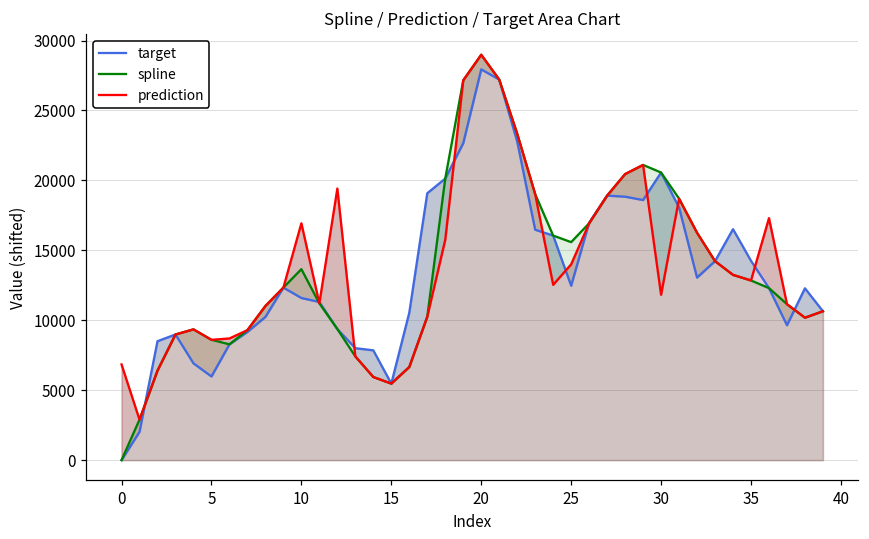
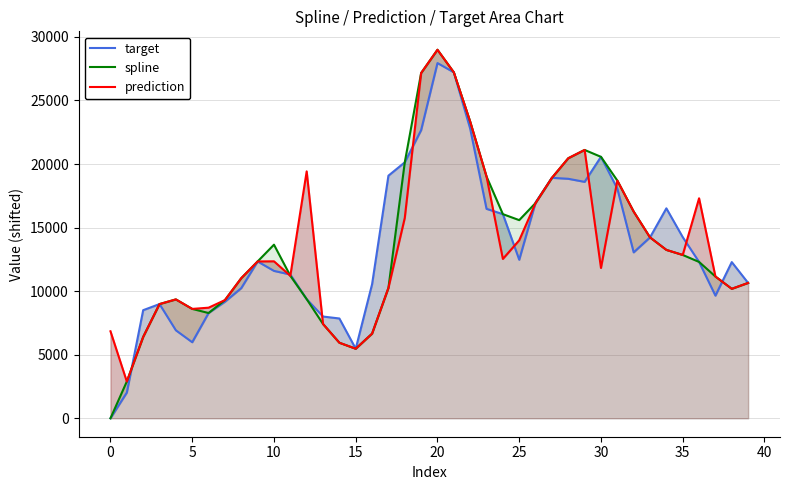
  {
    "target": {
      "5": 6000,
      "10": 11600,
      "20": 27900,
      "25": 12500
    },
    "spline": {
      "10": 13700,
      "25": 15600
    },
    "prediction": {
-     "10": 16900,
+     "10": 12300,
      "30": 11800
    }
  }
